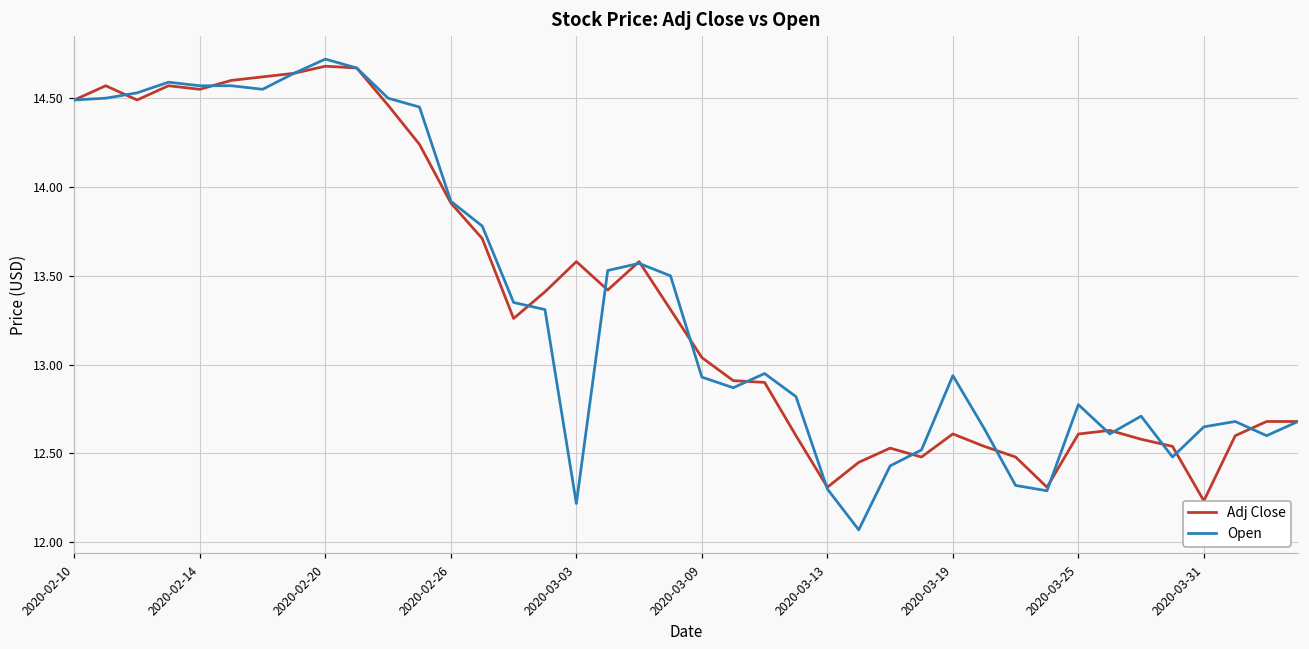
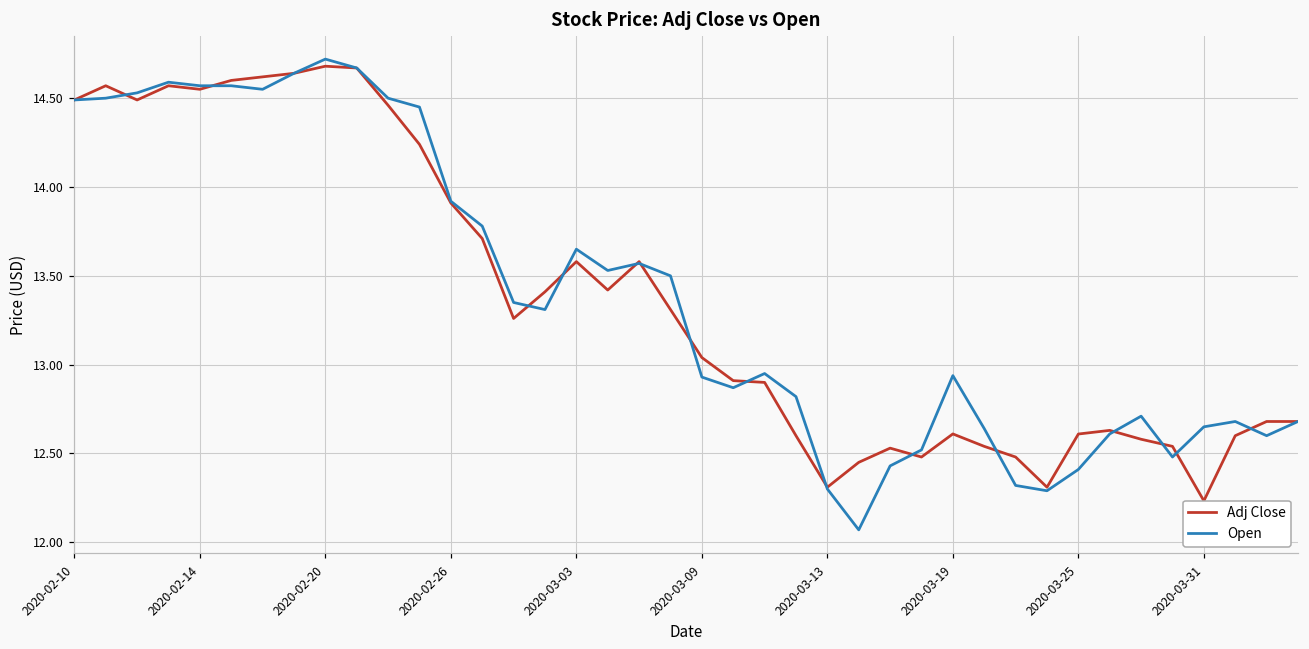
  {
    "Adj Close": {
      "2020-02-14": 14.55,
      "2020-02-20": 14.68,
      "2020-03-03": 13.58,
      "2020-03-09": 13.04,
      "2020-03-19": 12.61,
      "2020-03-25": 12.61
    },
    "Open": {
      "2020-02-14": 14.57,
      "2020-02-20": 14.72,
-     "2020-03-03": 12.22,
+     "2020-03-03": 13.65,
      "2020-03-09": 12.93,
      "2020-03-19": 12.94,
-     "2020-03-25": 12.77,
+     "2020-03-25": 12.41,
      "2020-03-31": 12.65
    }
  }
